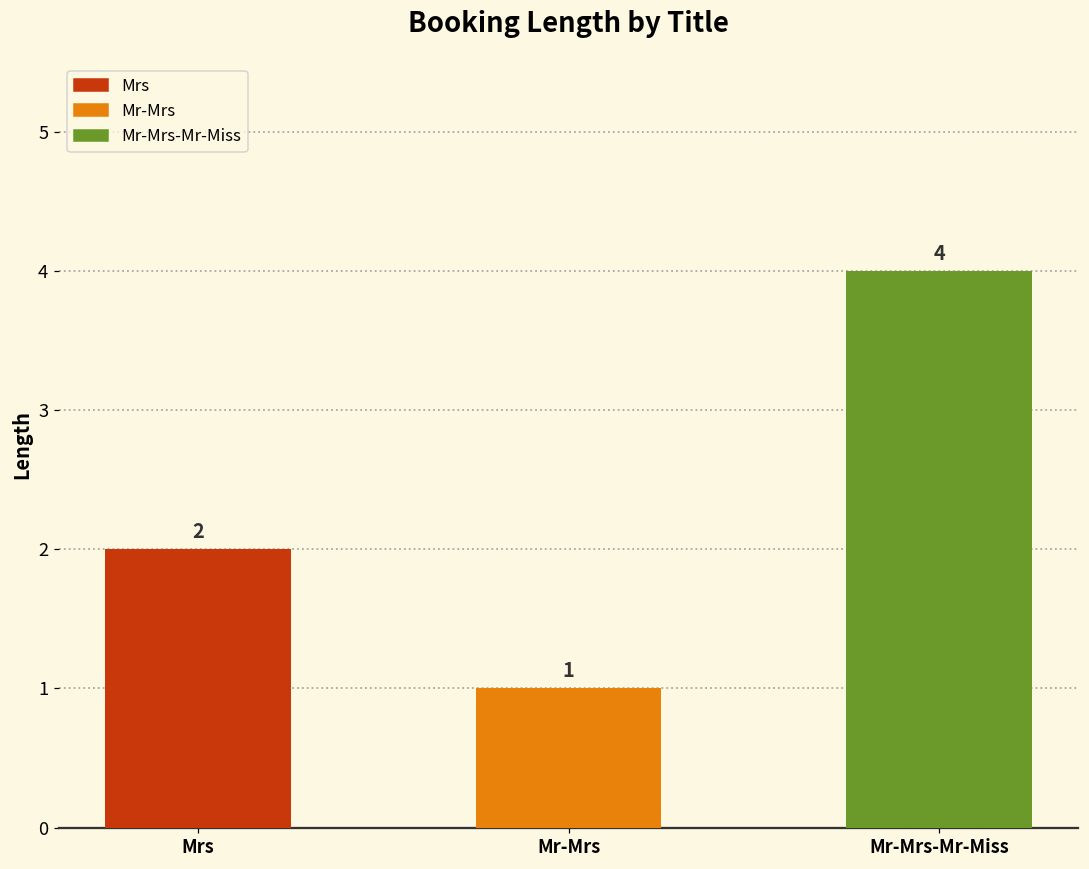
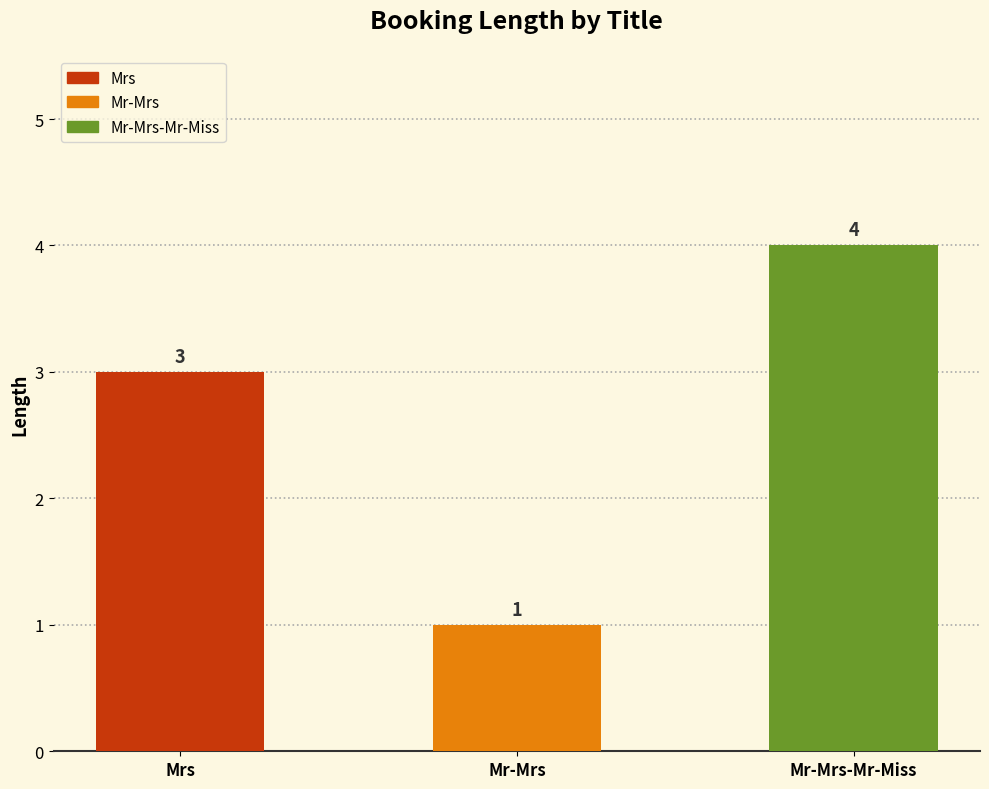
  {
-   "Mrs": 2,
+   "Mrs": 3,
    "Mr-Mrs": 1,
    "Mr-Mrs-Mr-Miss": 4
  }
